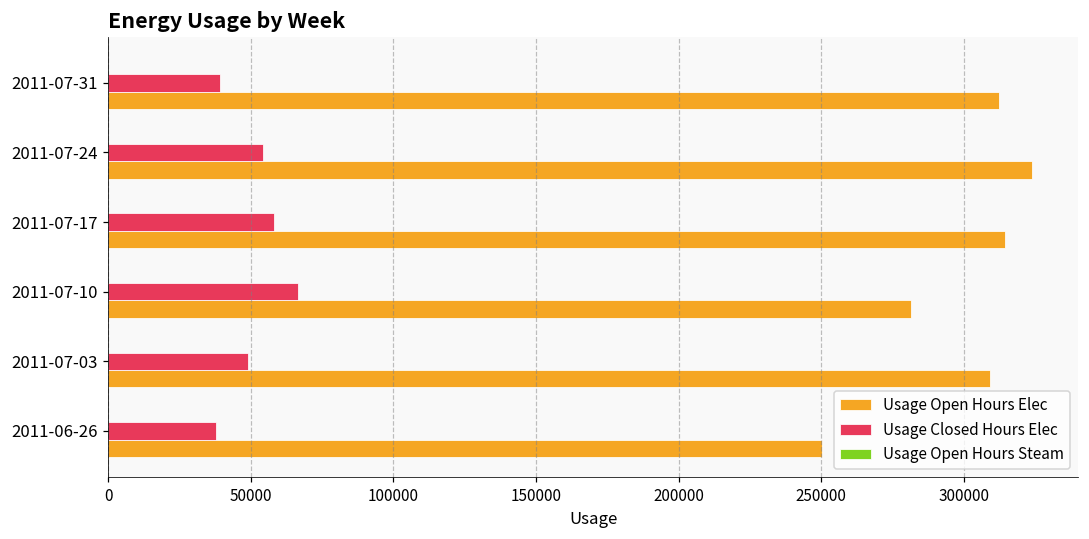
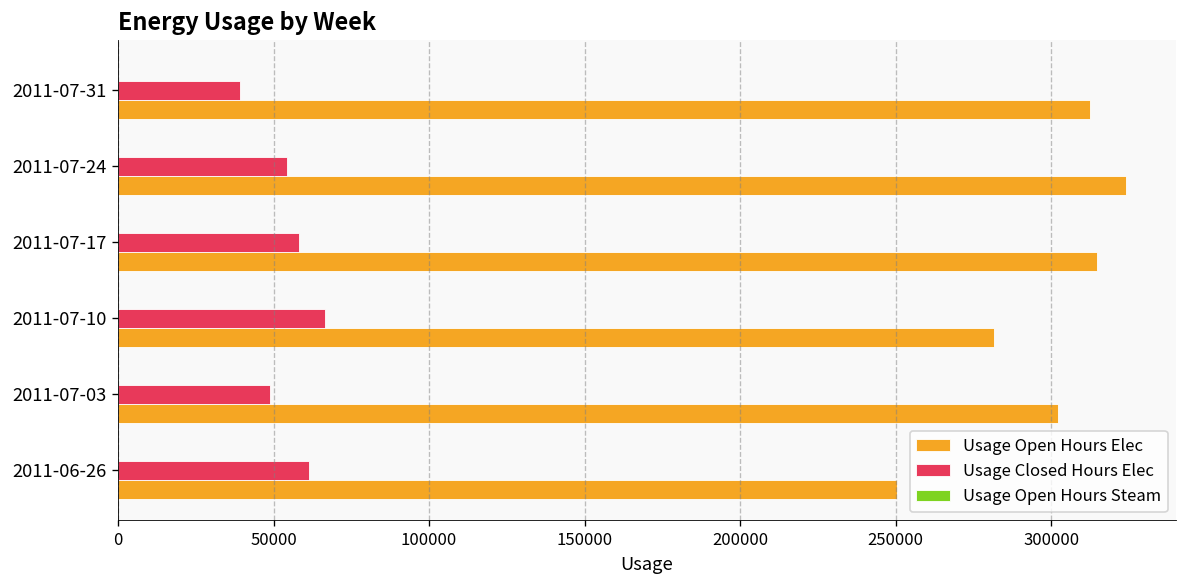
  {
    "Usage Open Hours Elec": {
      "2011-07-31": 312000,
      "2011-07-24": 324000,
      "2011-07-17": 315000,
      "2011-07-10": 282000,
-     "2011-07-03": 309000,
+     "2011-07-03": 302000,
      "2011-06-26": 250000
    },
    "Usage Closed Hours Elec": {
      "2011-07-31": 39000,
      "2011-07-24": 54000,
      "2011-07-17": 58000,
      "2011-07-10": 67000,
      "2011-07-03": 49000,
-     "2011-06-26": 38000
+     "2011-06-26": 61000
    },
    "Usage Open Hours Steam": {
      "2011-07-31": 0,
      "2011-07-24": 0,
      "2011-07-17": 0,
      "2011-07-10": 0,
      "2011-07-03": 0,
      "2011-06-26": 0
    }
  }
